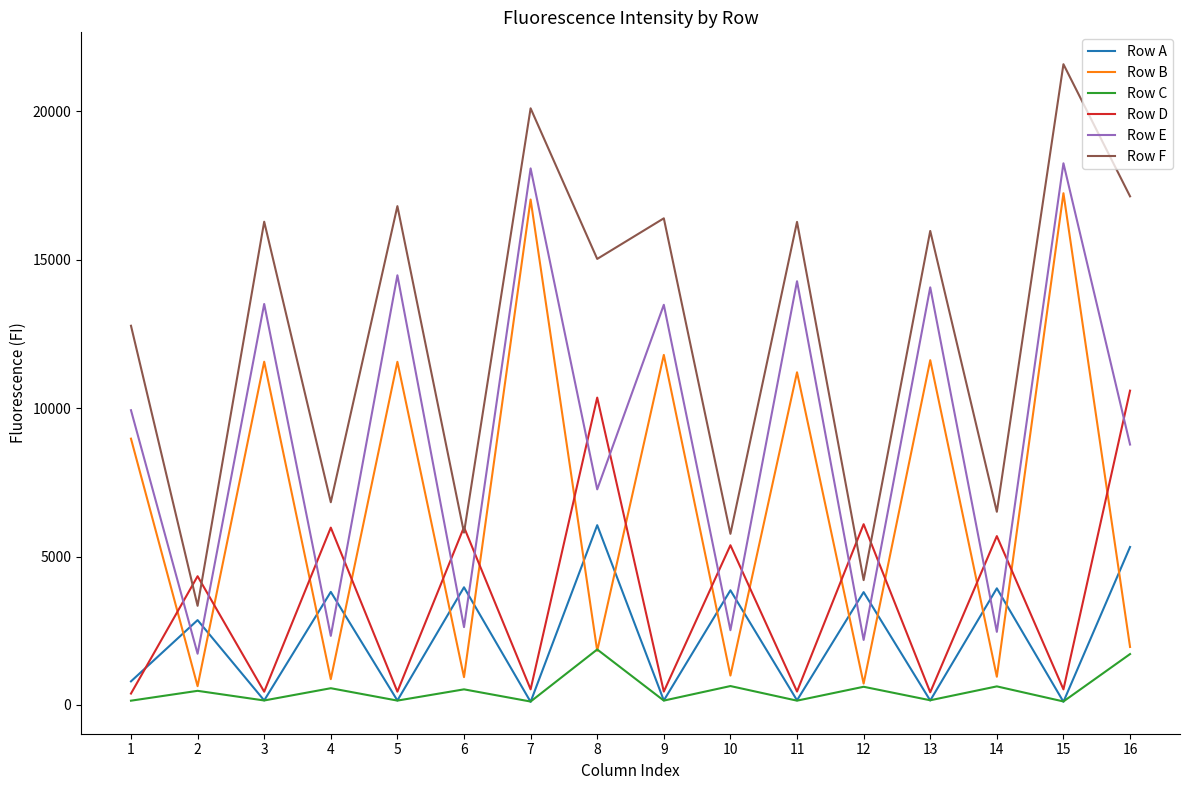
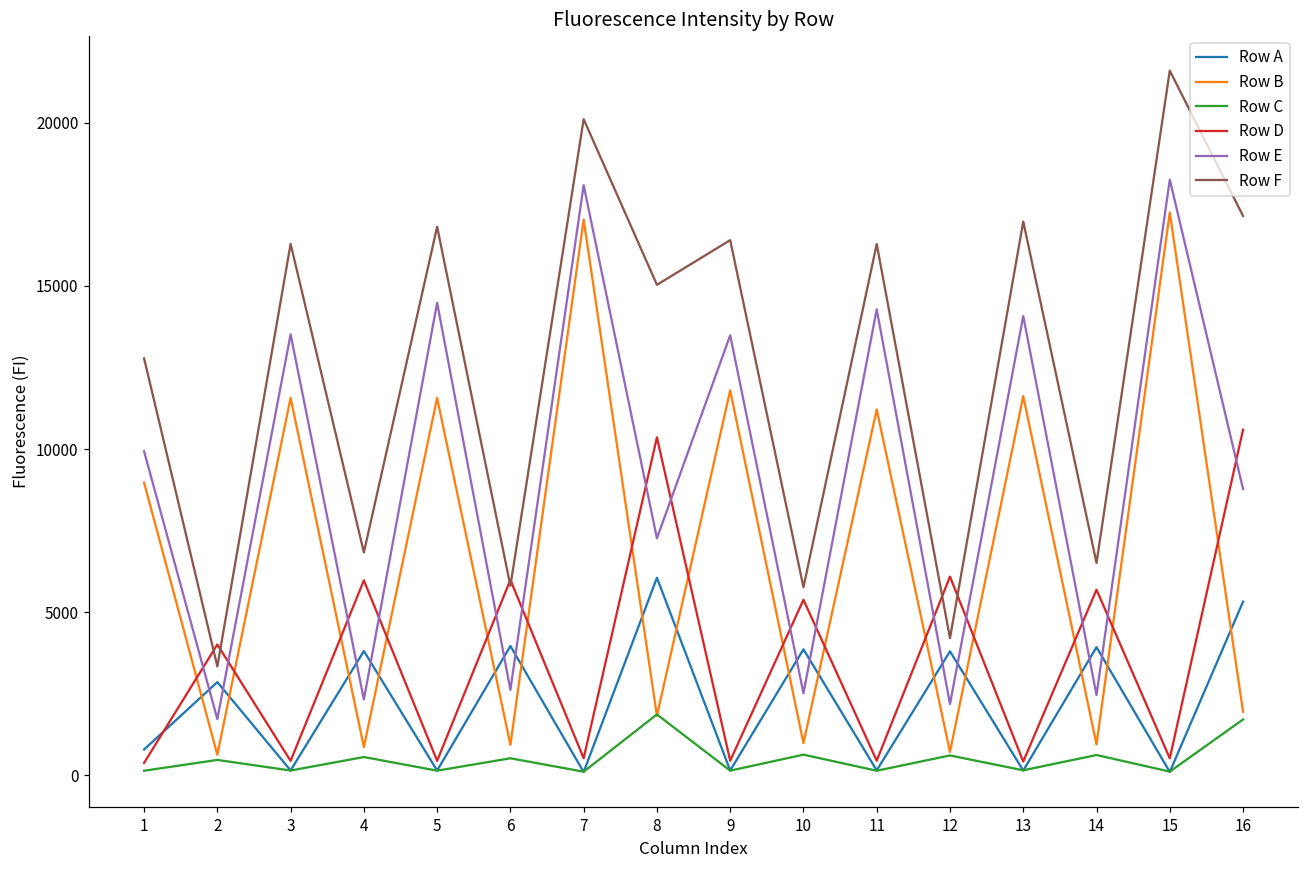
  {
    "Row A": {
      "1": 800,
      "2": 2900,
      "4": 3800,
      "6": 4000,
      "8": 6100,
      "10": 3900,
      "12": 3800,
      "14": 3900,
      "16": 5300
    },
    "Row B": {
      "1": 9000,
      "2": 600,
      "3": 11600,
      "4": 900,
      "5": 11600,
      "6": 900,
      "7": 17000,
      "9": 11800,
      "10": 1000,
      "11": 11200,
      "12": 700,
      "13": 11600,
      "14": 1000,
      "15": 17200,
      "16": 2000
    },
    "Row C": {
      "1": 100,
      "2": 500,
      "4": 600,
      "6": 500,
      "10": 600,
      "12": 600,
      "14": 600,
      "16": 1700
    },
    "Row D": {
      "1": 400,
-     "2": 4300,
+     "2": 4000,
      "3": 400,
      "4": 6000,
      "5": 400,
      "6": 6000,
      "7": 500,
      "8": 10400,
      "9": 500,
      "10": 5400,
      "11": 500,
      "12": 6100,
      "13": 400,
      "14": 5700,
      "15": 500,
      "16": 10600
    },
    "Row E": {
      "1": 9900,
      "2": 1700,
      "3": 13500,
      "4": 2300,
      "5": 14500,
      "6": 2600,
      "7": 18100,
      "8": 7300,
      "9": 13500,
      "10": 2500,
      "11": 14300,
      "12": 2200,
      "13": 14100,
      "14": 2500,
      "15": 18300,
      "16": 8800
    },
    "Row F": {
      "1": 12800,
      "2": 3300,
      "3": 16300,
      "4": 6800,
      "5": 16800,
      "6": 5800,
      "7": 20100,
      "8": 15000,
      "9": 16400,
      "10": 5800,
      "11": 16300,
      "12": 4200,
-     "13": 16000,
+     "13": 17000,
      "14": 6500,
      "15": 21600,
      "16": 17100
    }
  }
